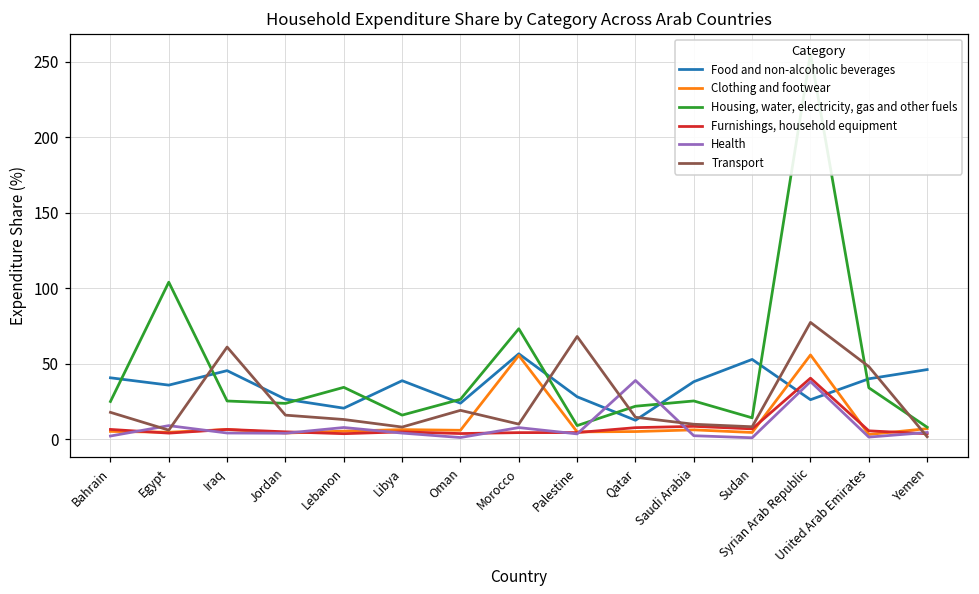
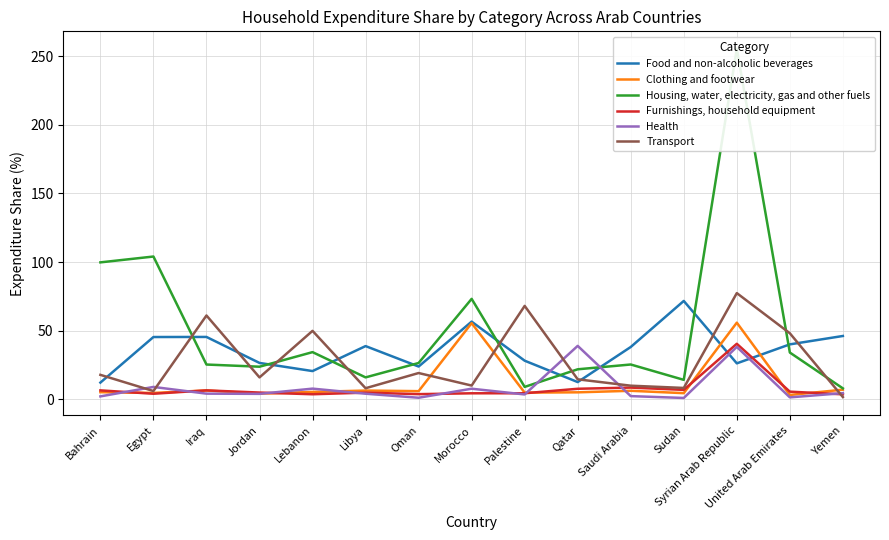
  {
    "Food and non-alcoholic beverages": {
-     "Bahrain": 41,
-     "Egypt": 36,
+     "Bahrain": 12,
+     "Egypt": 45,
      "Iraq": 45,
      "Jordan": 27,
      "Lebanon": 21,
      "Libya": 39,
      "Oman": 24,
      "Palestine": 28,
      "Qatar": 13,
      "Saudi Arabia": 38,
-     "Sudan": 53,
+     "Sudan": 72,
      "Syrian Arab Republic": 26,
      "United Arab Emirates": 40,
      "Yemen": 46
    },
    "Clothing and footwear": {
      "Oman": 6,
      "Qatar": 5,
      "Saudi Arabia": 6,
      "Sudan": 5,
      "Syrian Arab Republic": 56
    },
    "Housing, water, electricity, gas and other fuels": {
-     "Bahrain": 25,
+     "Bahrain": 100,
      "Egypt": 104,
      "Iraq": 25,
      "Jordan": 24,
      "Lebanon": 34,
      "Libya": 16,
      "Oman": 26,
      "Morocco": 73,
      "Palestine": 9,
      "Qatar": 22,
      "Saudi Arabia": 25,
      "Sudan": 14,
      "United Arab Emirates": 34
    },
    "Furnishings, household equipment": {
      "Oman": 4,
      "Morocco": 4,
      "Qatar": 8,
      "Syrian Arab Republic": 40,
      "United Arab Emirates": 6
    },
    "Health": {
      "Bahrain": 2,
      "Egypt": 9,
      "Iraq": 4,
      "Lebanon": 8,
      "Oman": 1,
      "Morocco": 8,
      "Qatar": 39,
      "Saudi Arabia": 2,
      "Sudan": 1,
      "Syrian Arab Republic": 38
    },
    "Transport": {
      "Bahrain": 18,
      "Iraq": 61,
      "Jordan": 16,
-     "Lebanon": 13,
+     "Lebanon": 50,
      "Oman": 19,
      "Morocco": 10,
      "Palestine": 68,
      "Qatar": 15,
      "Syrian Arab Republic": 77,
      "United Arab Emirates": 48,
      "Yemen": 2
    }
  }
